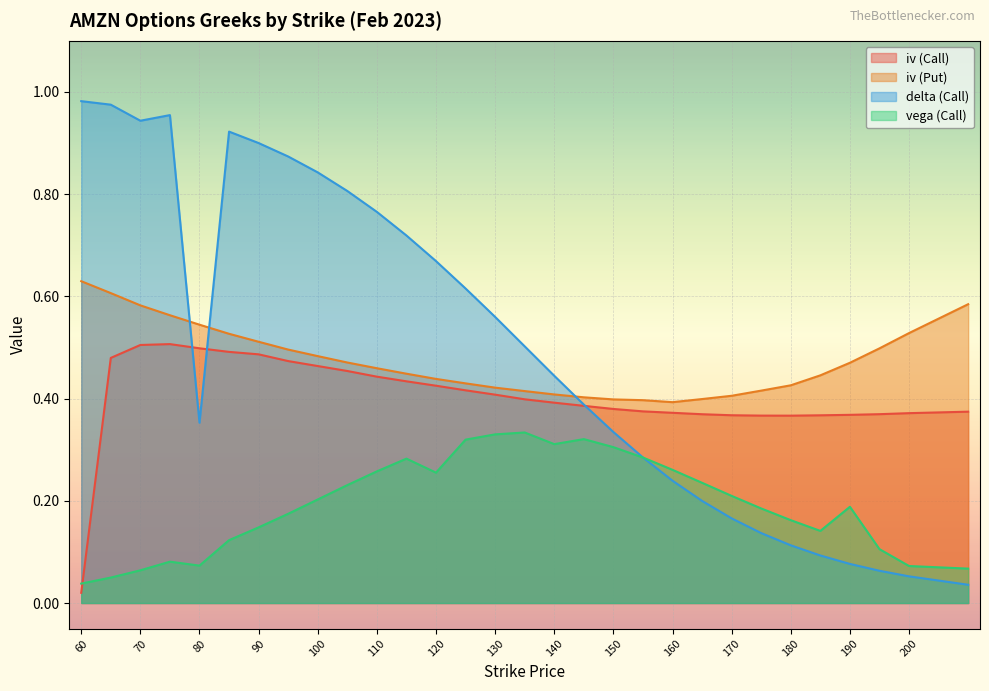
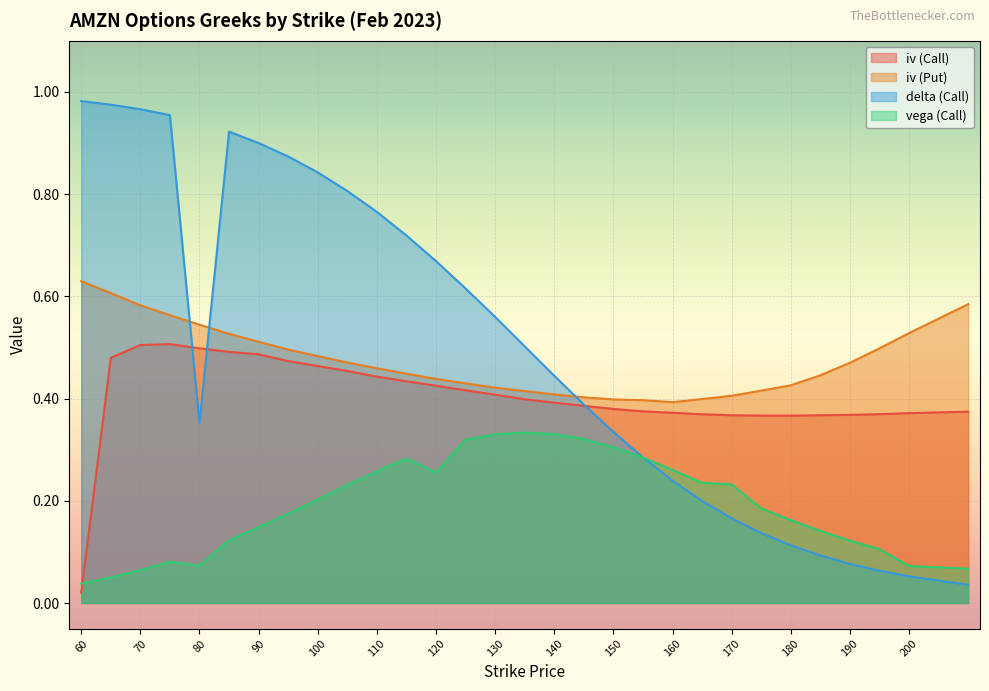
  {
    "delta (Call)": {
      "60": 0.98,
-     "70": 0.94,
+     "70": 0.97,
      "80": 0.35,
      "90": 0.90,
      "100": 0.84,
      "110": 0.77,
      "120": 0.67,
      "130": 0.56,
      "140": 0.44,
      "150": 0.33,
      "160": 0.24,
      "170": 0.17,
      "180": 0.11,
      "190": 0.08,
      "200": 0.05
    },
    "vega (Call)": {
      "60": 0.04,
      "70": 0.06,
      "80": 0.07,
      "90": 0.15,
      "100": 0.20,
      "110": 0.26,
      "120": 0.26,
      "130": 0.33,
-     "140": 0.31,
+     "140": 0.33,
      "150": 0.31,
      "160": 0.26,
-     "170": 0.21,
+     "170": 0.23,
      "180": 0.16,
-     "190": 0.19,
+     "190": 0.12,
      "200": 0.07
    }
  }
